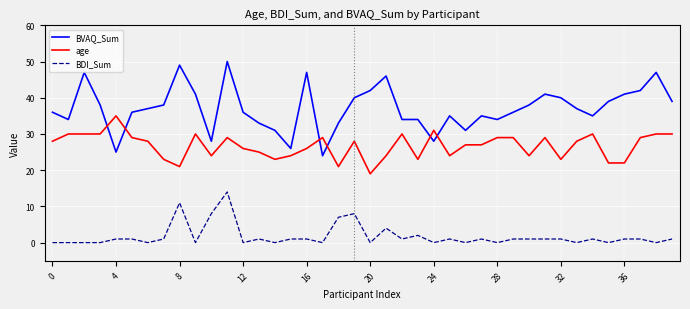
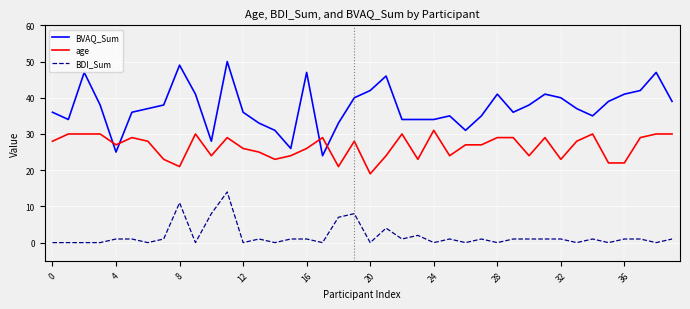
  {
    "BVAQ_Sum": {
      "0": 36,
      "4": 25,
      "8": 49,
      "12": 36,
      "16": 47,
      "20": 42,
-     "24": 28,
-     "28": 34,
+     "24": 34,
+     "28": 41,
      "32": 40,
      "36": 41
    },
    "age": {
      "0": 28,
-     "4": 35,
+     "4": 27,
      "8": 21,
      "12": 26,
      "16": 26,
      "20": 19,
      "24": 31,
      "28": 29,
      "32": 23,
      "36": 22
    },
    "BDI_Sum": {
      "0": 0,
      "4": 1,
      "8": 11,
      "12": 0,
      "16": 1,
      "20": 0,
      "24": 0,
      "28": 0,
      "32": 1,
      "36": 1
    }
  }
